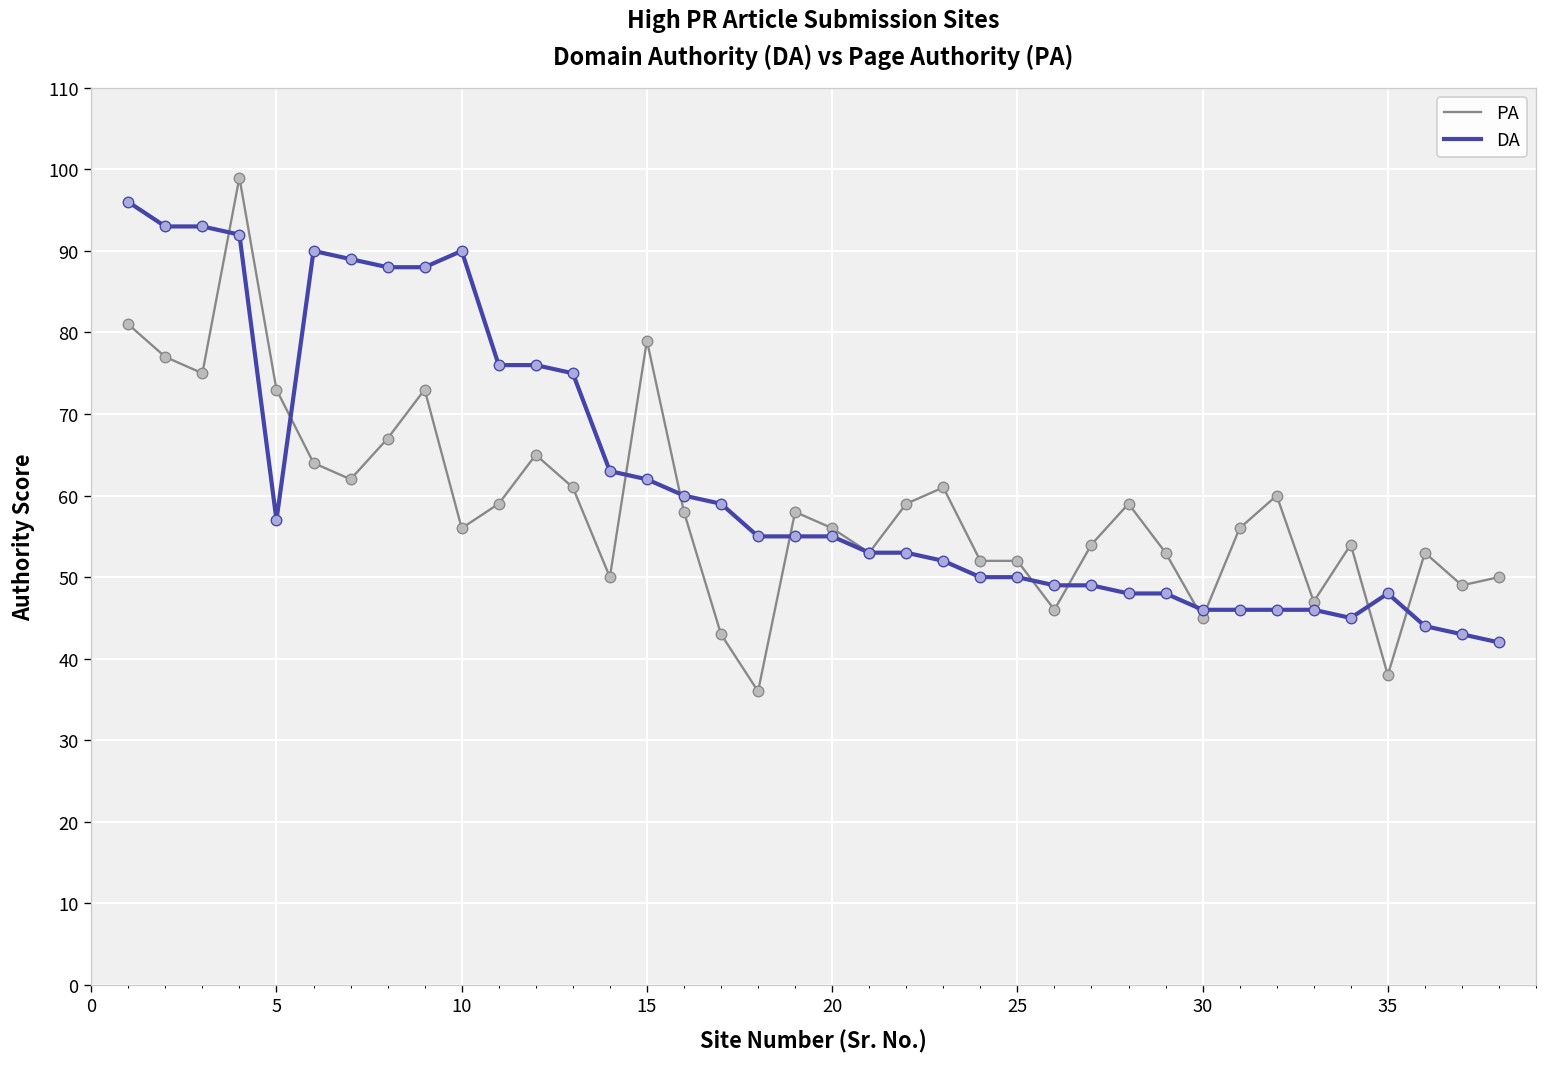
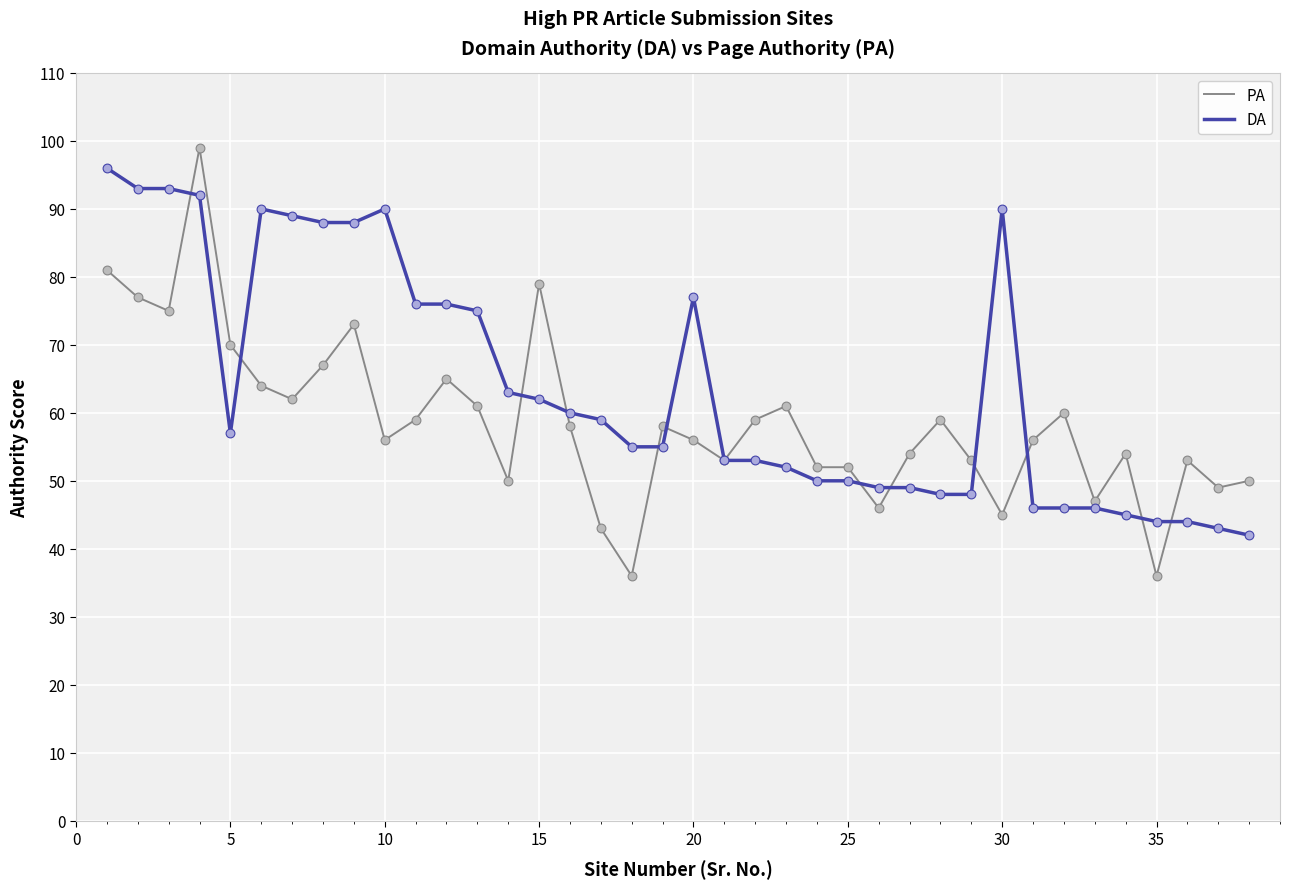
  {
    "PA": {
-     "5": 73,
+     "5": 70,
      "10": 56,
      "15": 79,
      "20": 56,
      "25": 52,
      "30": 45,
-     "35": 38
+     "35": 36
    },
    "DA": {
      "5": 57,
      "10": 90,
      "15": 62,
-     "20": 55,
+     "20": 77,
      "25": 50,
-     "30": 46,
-     "35": 48
+     "30": 90,
+     "35": 44
    }
  }
